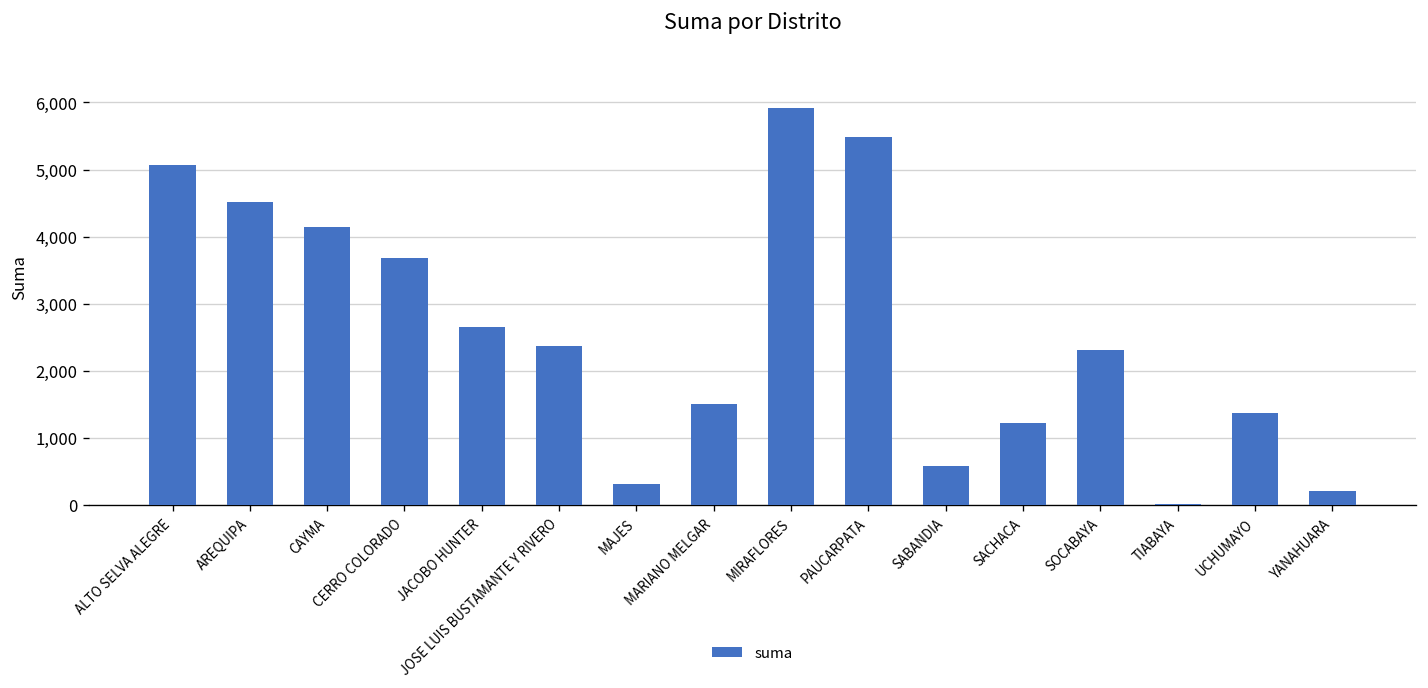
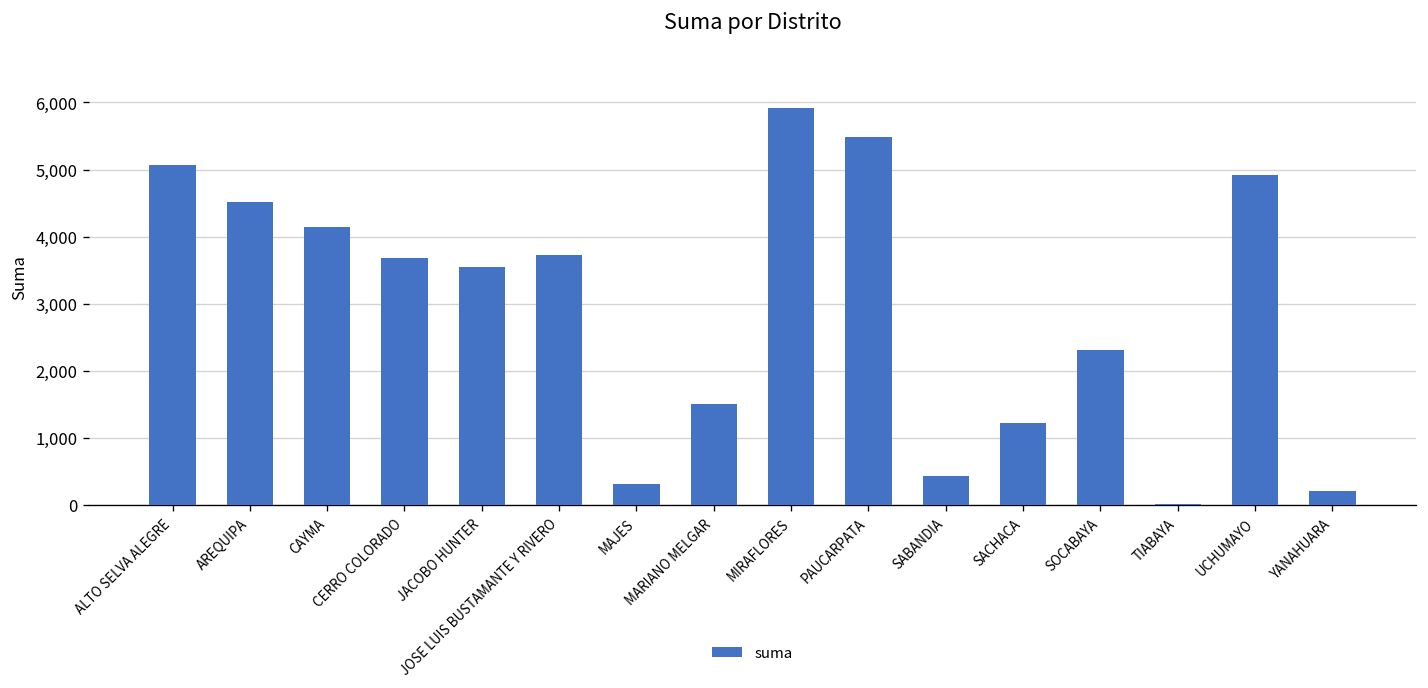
  {
    "ALTO SELVA ALEGRE": "5,100",
    "AREQUIPA": "4,500",
    "CAYMA": "4,100",
    "CERRO COLORADO": "3,700",
-   "JACOBO HUNTER": "2,700",
-   "JOSE LUIS BUSTAMANTE Y RIVERO": "2,400",
+   "JACOBO HUNTER": "3,600",
+   "JOSE LUIS BUSTAMANTE Y RIVERO": "3,700",
    "MAJES": "300",
    "MARIANO MELGAR": "1,500",
    "MIRAFLORES": "5,900",
    "PAUCARPATA": "5,500",
-   "SABANDIA": "600",
+   "SABANDIA": "400",
    "SACHACA": "1,200",
    "SOCABAYA": "2,300",
-   "UCHUMAYO": "1,400",
+   "UCHUMAYO": "4,900",
    "YANAHUARA": "200"
  }
